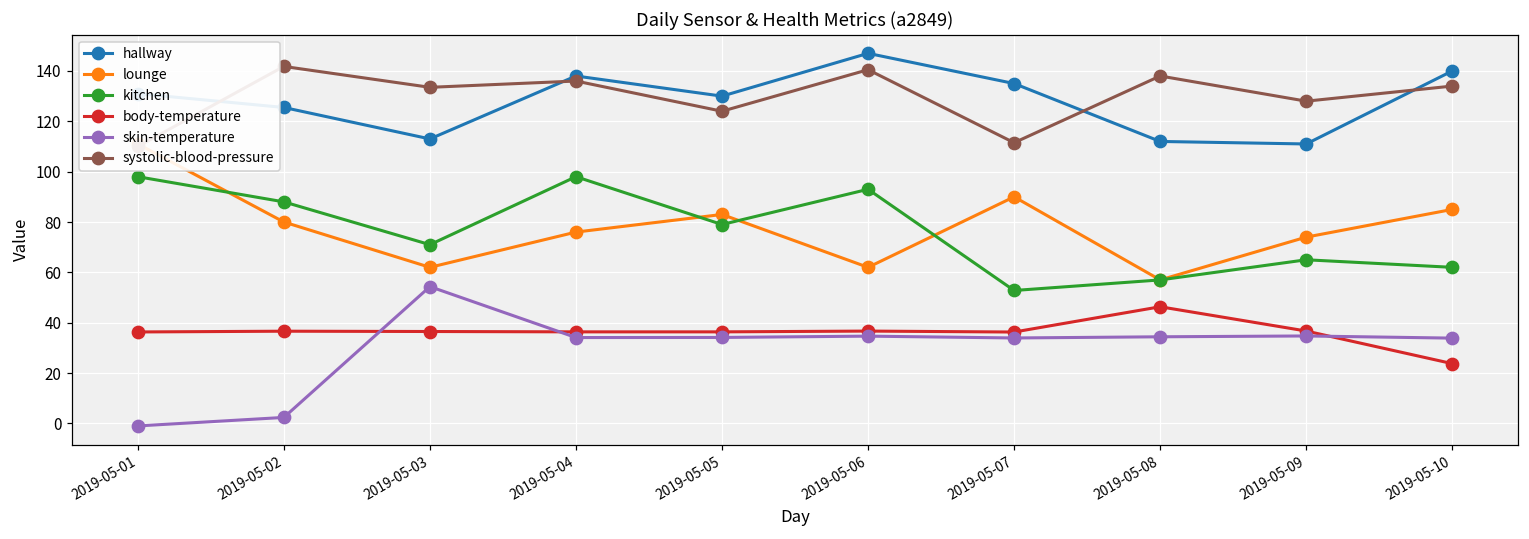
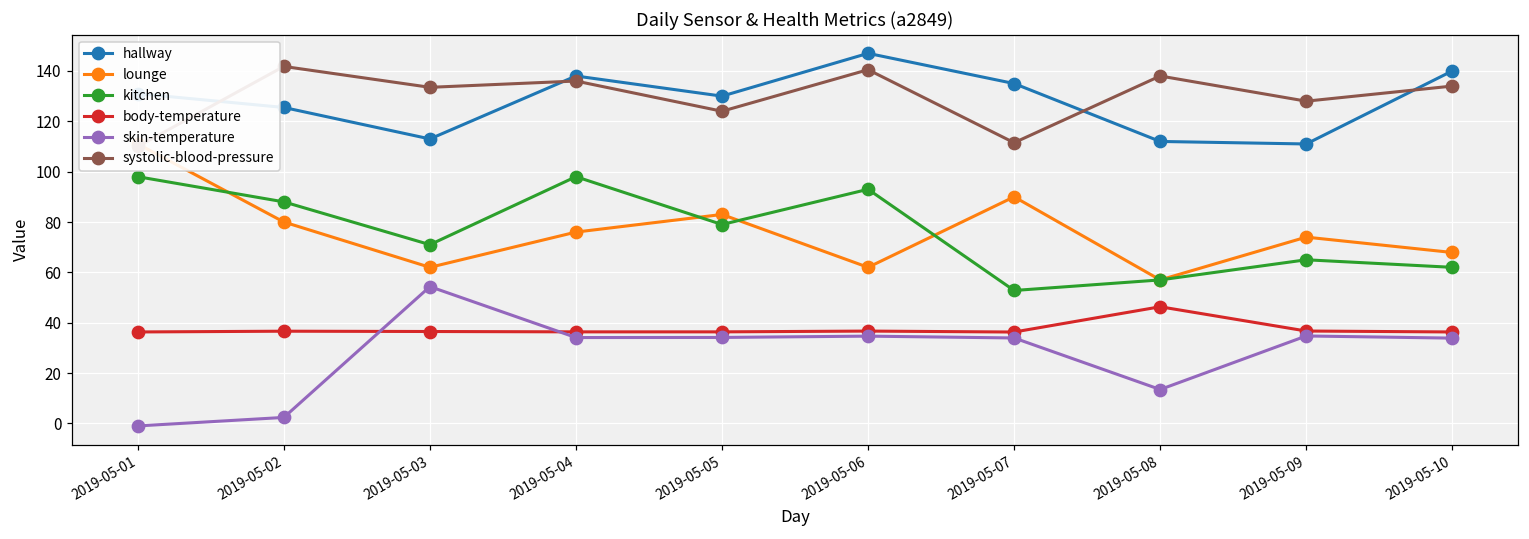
  {
    "hallway": {
      "2019-05-02": 126,
      "2019-05-03": 113,
      "2019-05-04": 138,
      "2019-05-05": 130,
      "2019-05-06": 147,
      "2019-05-07": 135,
      "2019-05-08": 112,
      "2019-05-09": 111,
      "2019-05-10": 140
    },
    "lounge": {
      "2019-05-02": 80,
      "2019-05-03": 62,
      "2019-05-04": 76,
      "2019-05-05": 83,
      "2019-05-06": 62,
      "2019-05-07": 90,
      "2019-05-09": 74,
-     "2019-05-10": 85
+     "2019-05-10": 68
    },
    "kitchen": {
      "2019-05-01": 98,
      "2019-05-02": 88,
      "2019-05-03": 71,
      "2019-05-04": 98,
      "2019-05-05": 79,
      "2019-05-06": 93,
      "2019-05-07": 53,
      "2019-05-09": 65,
      "2019-05-10": 62
    },
    "body-temperature": {
      "2019-05-01": 36,
      "2019-05-02": 37,
      "2019-05-03": 37,
      "2019-05-04": 36,
      "2019-05-05": 36,
      "2019-05-06": 37,
      "2019-05-07": 36,
      "2019-05-08": 46,
      "2019-05-09": 37,
-     "2019-05-10": 24
+     "2019-05-10": 36
    },
    "skin-temperature": {
      "2019-05-01": -1,
      "2019-05-02": 2,
      "2019-05-03": 54,
      "2019-05-04": 34,
      "2019-05-05": 34,
      "2019-05-06": 35,
      "2019-05-07": 34,
-     "2019-05-08": 34,
+     "2019-05-08": 13,
      "2019-05-09": 35,
      "2019-05-10": 34
    },
    "systolic-blood-pressure": {
      "2019-05-02": 142,
      "2019-05-03": 134,
      "2019-05-04": 136,
      "2019-05-05": 124,
      "2019-05-06": 141,
      "2019-05-07": 112,
      "2019-05-08": 138,
      "2019-05-09": 128,
      "2019-05-10": 134
    }
  }
